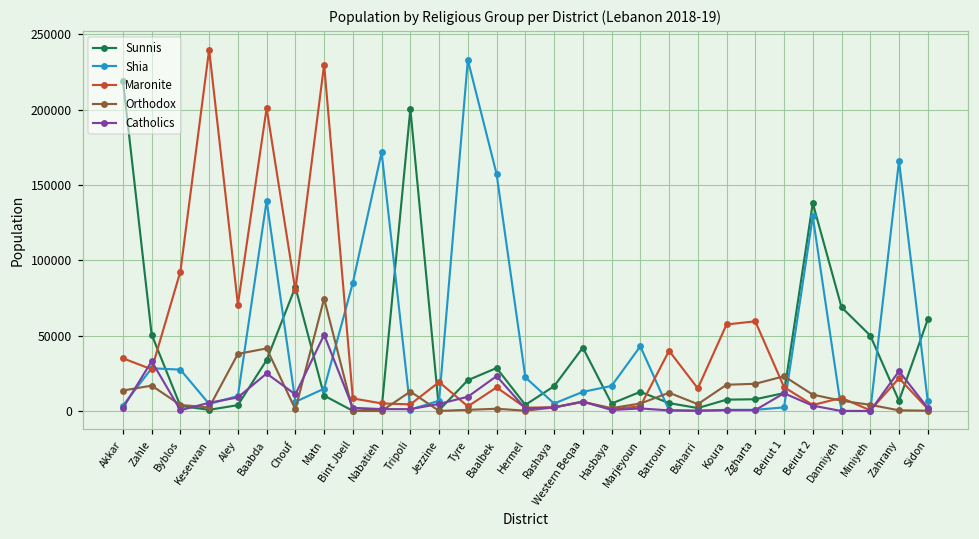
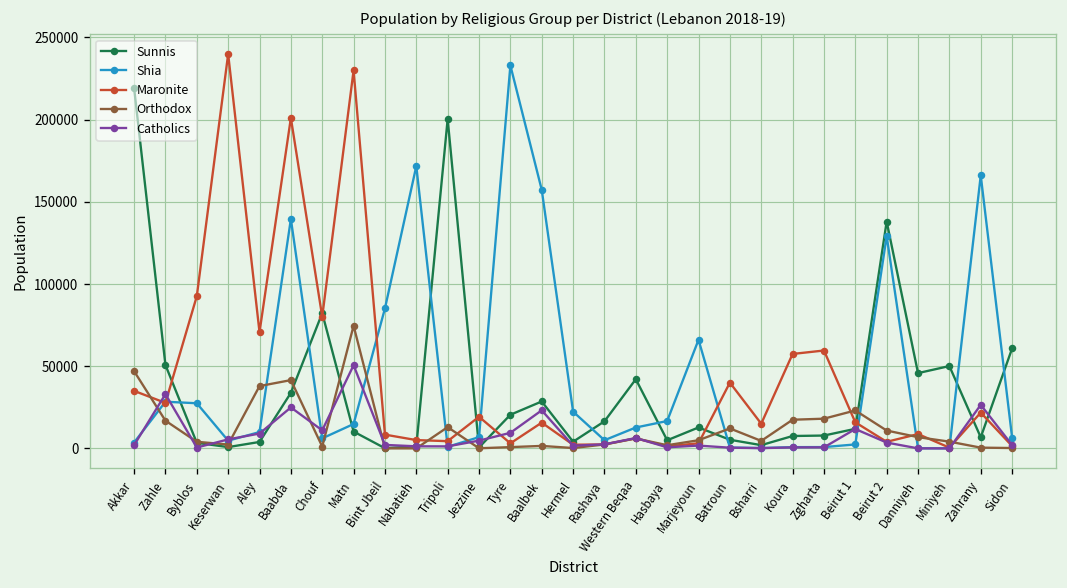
  {
    "Sunnis": {
      "Zahle": 51000,
      "Aley": 4000,
      "Baabda": 34000,
      "Chouf": 82000,
      "Matn": 10000,
      "Tripoli": 200000,
      "Tyre": 20000,
      "Baalbek": 29000,
      "Rashaya": 16000,
      "Western Beqaa": 42000,
      "Hasbaya": 5000,
      "Marjeyoun": 13000,
      "Batroun": 5000,
      "Koura": 8000,
      "Zgharta": 8000,
      "Beirut 2": 138000,
-     "Danniyeh": 69000,
+     "Danniyeh": 46000,
      "Miniyeh": 50000,
      "Zahrany": 7000,
      "Sidon": 61000
    },
    "Shia": {
      "Byblos": 27000,
      "Baabda": 140000,
      "Chouf": 6000,
      "Matn": 15000,
      "Bint Jbeil": 85000,
      "Nabatieh": 172000,
      "Jezzine": 7000,
      "Tyre": 233000,
      "Baalbek": 157000,
      "Hermel": 22000,
      "Rashaya": 5000,
      "Western Beqaa": 13000,
      "Hasbaya": 17000,
-     "Marjeyoun": 43000,
+     "Marjeyoun": 66000,
      "Beirut 1": 2000,
      "Beirut 2": 129000,
      "Zahrany": 166000,
      "Sidon": 7000
    },
    "Maronite": {
      "Akkar": 35000,
      "Byblos": 93000,
      "Keserwan": 240000,
      "Aley": 71000,
      "Baabda": 201000,
      "Chouf": 80000,
      "Matn": 230000,
      "Bint Jbeil": 8000,
      "Nabatieh": 5000,
      "Tripoli": 4000,
      "Jezzine": 19000,
      "Tyre": 3000,
      "Baalbek": 16000,
      "Batroun": 40000,
      "Bsharri": 15000,
      "Koura": 57000,
      "Zgharta": 60000,
      "Beirut 1": 16000,
      "Danniyeh": 9000,
      "Zahrany": 22000
    },
    "Orthodox": {
-     "Akkar": 14000,
+     "Akkar": 47000,
      "Zahle": 17000,
      "Aley": 38000,
      "Baabda": 42000,
      "Chouf": 1000,
      "Matn": 75000,
      "Tripoli": 13000,
      "Tyre": 1000,
      "Baalbek": 2000,
      "Batroun": 12000,
      "Bsharri": 5000,
      "Koura": 17000,
      "Zgharta": 18000,
      "Beirut 1": 23000,
      "Beirut 2": 11000,
      "Danniyeh": 7000,
      "Miniyeh": 4000,
      "Zahrany": 0
    },
    "Catholics": {
      "Zahle": 33000,
      "Byblos": 1000,
      "Baabda": 25000,
      "Chouf": 11000,
      "Matn": 51000,
      "Bint Jbeil": 2000,
      "Jezzine": 5000,
      "Tyre": 9000,
      "Baalbek": 23000,
      "Zahrany": 26000
    }
  }
